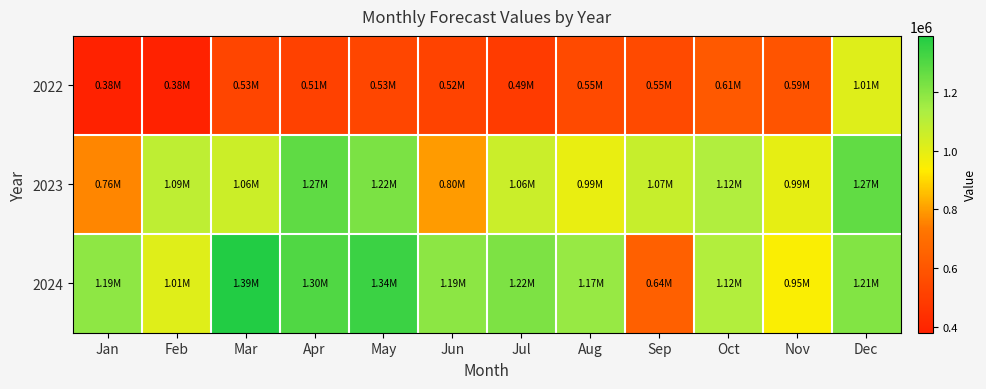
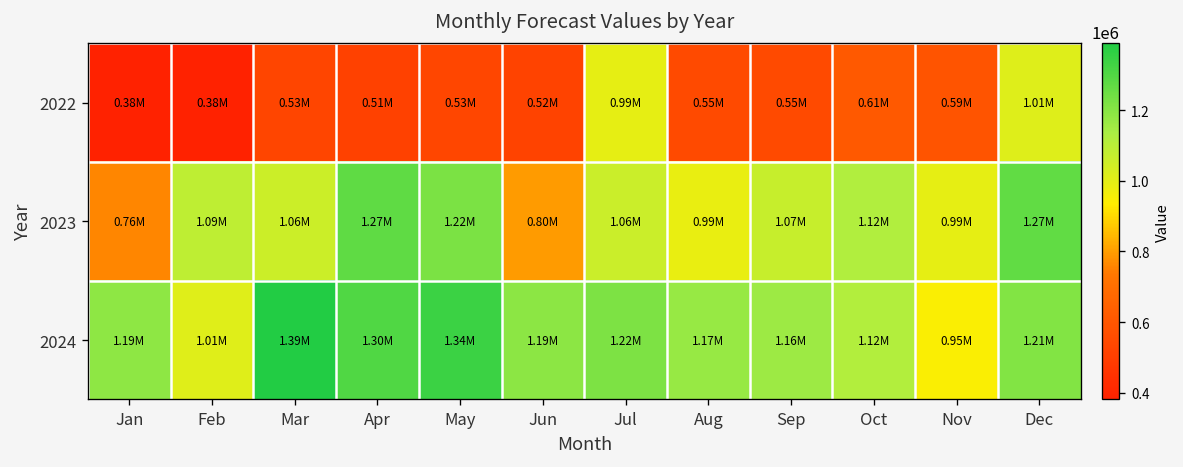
  {
    "2022": {
      "Jan": "0.38M",
      "Feb": "0.38M",
      "Mar": "0.53M",
      "Apr": "0.51M",
      "May": "0.53M",
      "Jun": "0.52M",
-     "Jul": "0.49M",
+     "Jul": "0.99M",
      "Aug": "0.55M",
      "Sep": "0.55M",
      "Oct": "0.61M",
      "Nov": "0.59M",
      "Dec": "1.01M"
    },
    "2023": {
      "Jan": "0.76M",
      "Feb": "1.09M",
      "Mar": "1.06M",
      "Apr": "1.27M",
      "May": "1.22M",
      "Jun": "0.80M",
      "Jul": "1.06M",
      "Aug": "0.99M",
      "Sep": "1.07M",
      "Oct": "1.12M",
      "Nov": "0.99M",
      "Dec": "1.27M"
    },
    "2024": {
      "Jan": "1.19M",
      "Feb": "1.01M",
      "Mar": "1.39M",
      "Apr": "1.30M",
      "May": "1.34M",
      "Jun": "1.19M",
      "Jul": "1.22M",
      "Aug": "1.17M",
-     "Sep": "0.64M",
+     "Sep": "1.16M",
      "Oct": "1.12M",
      "Nov": "0.95M",
      "Dec": "1.21M"
    }
  }
